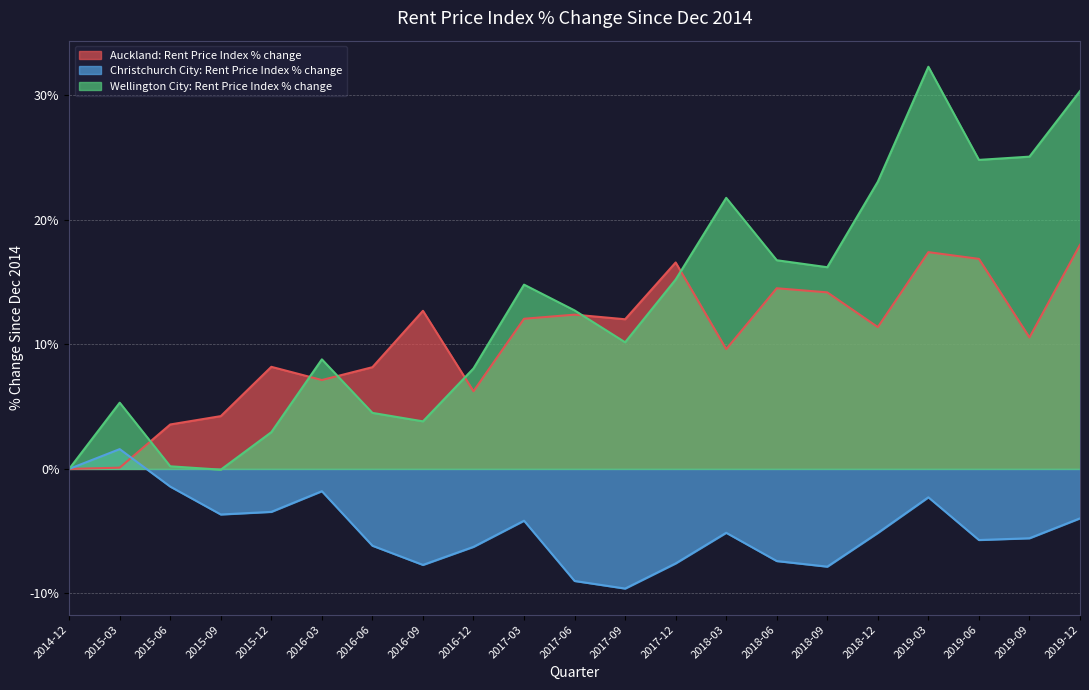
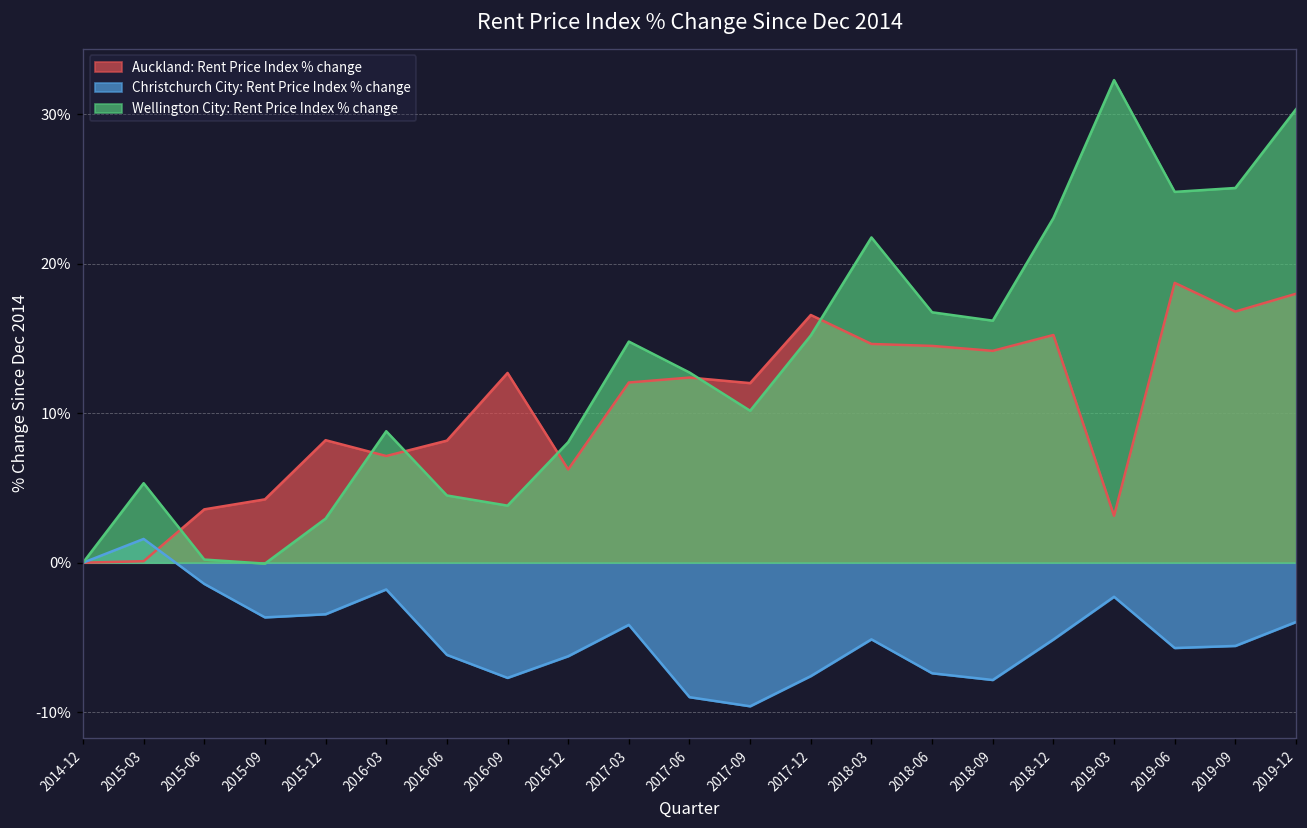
  {
    "Auckland: Rent Price Index % change": {
      "2015-03": "0.1%",
      "2015-06": "3.6%",
      "2015-09": "4.2%",
      "2015-12": "8.2%",
      "2016-03": "7.1%",
      "2016-06": "8.2%",
      "2016-09": "12.7%",
      "2016-12": "6.2%",
      "2017-03": "12.1%",
      "2017-06": "12.4%",
      "2017-09": "12.0%",
      "2017-12": "16.6%",
-     "2018-03": "9.6%",
+     "2018-03": "14.6%",
      "2018-06": "14.5%",
      "2018-09": "14.2%",
-     "2018-12": "11.4%",
-     "2019-03": "17.4%",
-     "2019-06": "16.9%",
-     "2019-09": "10.6%",
+     "2018-12": "15.2%",
+     "2019-03": "3.1%",
+     "2019-06": "18.7%",
+     "2019-09": "16.8%",
      "2019-12": "18.0%"
    }
  }
